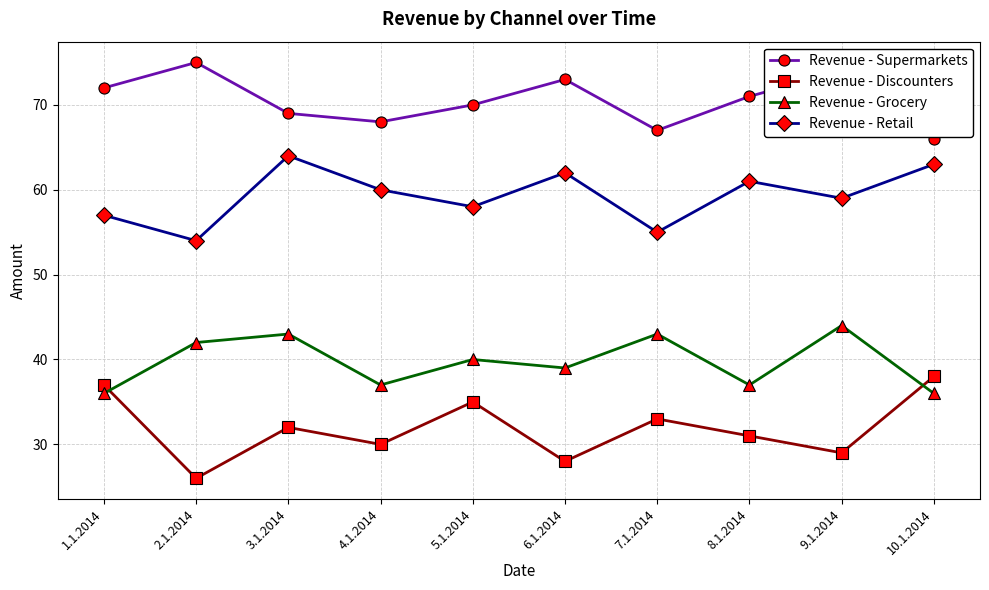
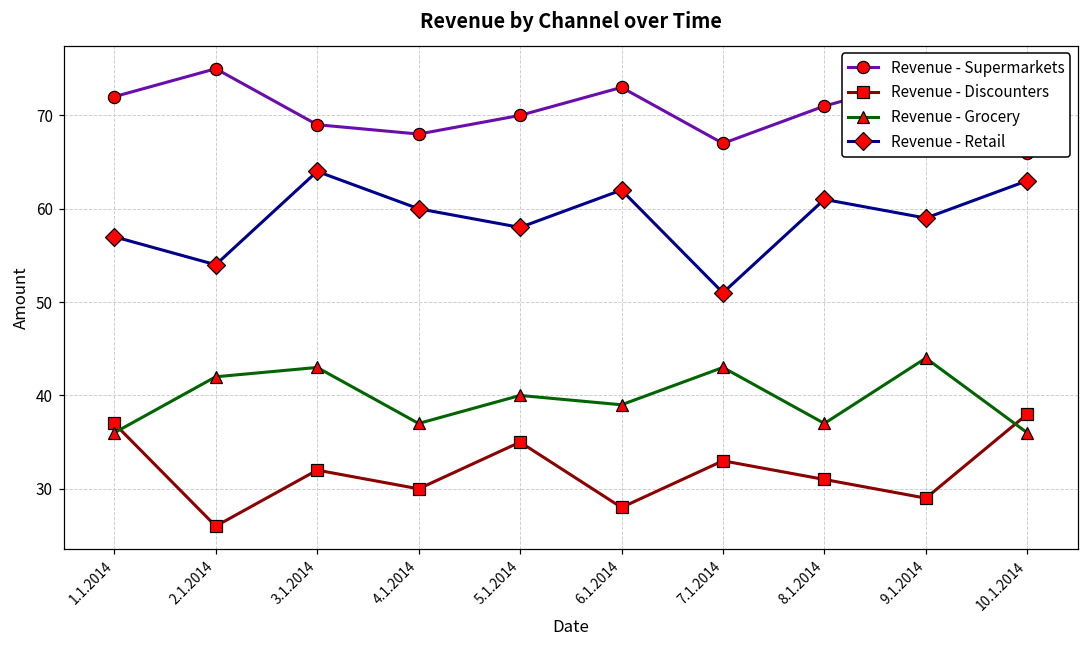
  {
    "Revenue - Supermarkets": {
      "1.1.2014": 72,
      "2.1.2014": 75,
      "3.1.2014": 69,
      "4.1.2014": 68,
      "5.1.2014": 70,
      "6.1.2014": 73,
      "7.1.2014": 67,
      "8.1.2014": 71,
      "10.1.2014": 66
    },
    "Revenue - Discounters": {
      "1.1.2014": 37,
      "2.1.2014": 26,
      "3.1.2014": 32,
      "4.1.2014": 30,
      "5.1.2014": 35,
      "6.1.2014": 28,
      "7.1.2014": 33,
      "8.1.2014": 31,
      "9.1.2014": 29,
      "10.1.2014": 38
    },
    "Revenue - Grocery": {
      "1.1.2014": 36,
      "2.1.2014": 42,
      "3.1.2014": 43,
      "4.1.2014": 37,
      "5.1.2014": 40,
      "6.1.2014": 39,
      "7.1.2014": 43,
      "8.1.2014": 37,
      "9.1.2014": 44,
      "10.1.2014": 36
    },
    "Revenue - Retail": {
      "1.1.2014": 57,
      "2.1.2014": 54,
      "3.1.2014": 64,
      "4.1.2014": 60,
      "5.1.2014": 58,
      "6.1.2014": 62,
-     "7.1.2014": 55,
+     "7.1.2014": 51,
      "8.1.2014": 61,
      "9.1.2014": 59,
      "10.1.2014": 63
    }
  }
